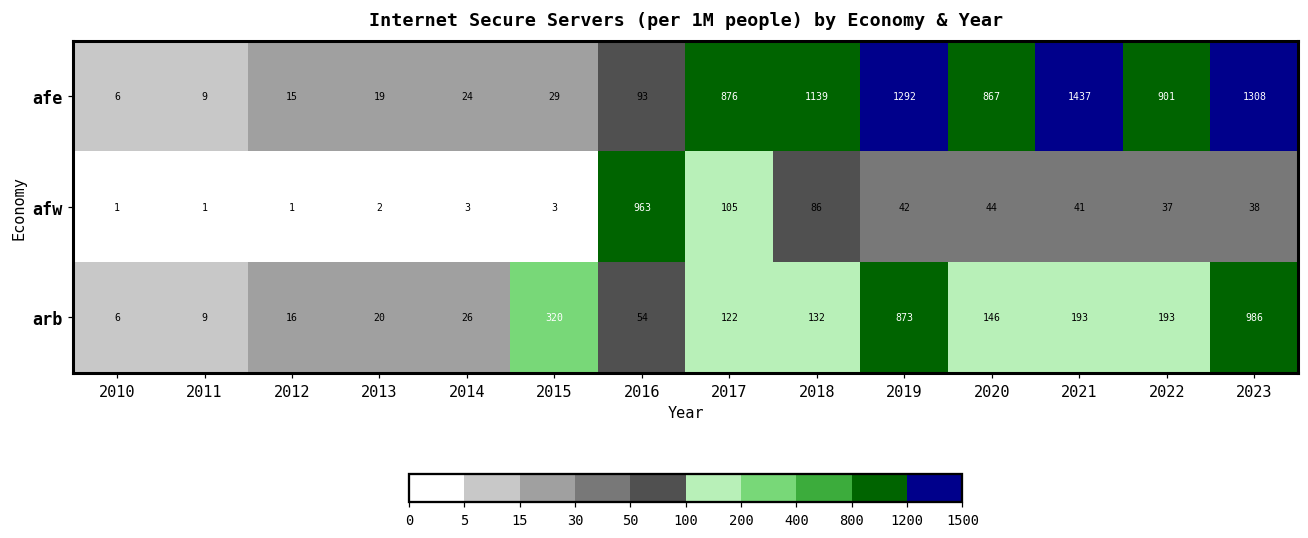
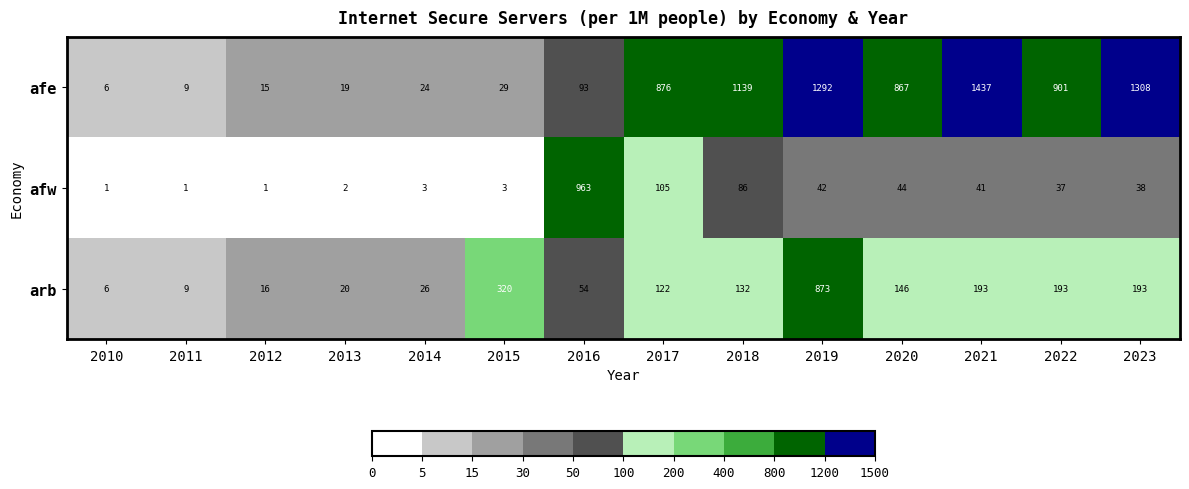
  {
    "afe": {
      "2010": 6,
      "2011": 9,
      "2012": 15,
      "2013": 19,
      "2014": 24,
      "2015": 29,
      "2016": 93,
      "2017": 876,
      "2018": 1139,
      "2019": 1292,
      "2020": 867,
      "2021": 1437,
      "2022": 901,
      "2023": 1308
    },
    "afw": {
      "2010": 1,
      "2011": 1,
      "2012": 1,
      "2013": 2,
      "2014": 3,
      "2015": 3,
      "2016": 963,
      "2017": 105,
      "2018": 86,
      "2019": 42,
      "2020": 44,
      "2021": 41,
      "2022": 37,
      "2023": 38
    },
    "arb": {
      "2010": 6,
      "2011": 9,
      "2012": 16,
      "2013": 20,
      "2014": 26,
      "2015": 320,
      "2016": 54,
      "2017": 122,
      "2018": 132,
      "2019": 873,
      "2020": 146,
      "2021": 193,
      "2022": 193,
-     "2023": 986
+     "2023": 193
    }
  }
